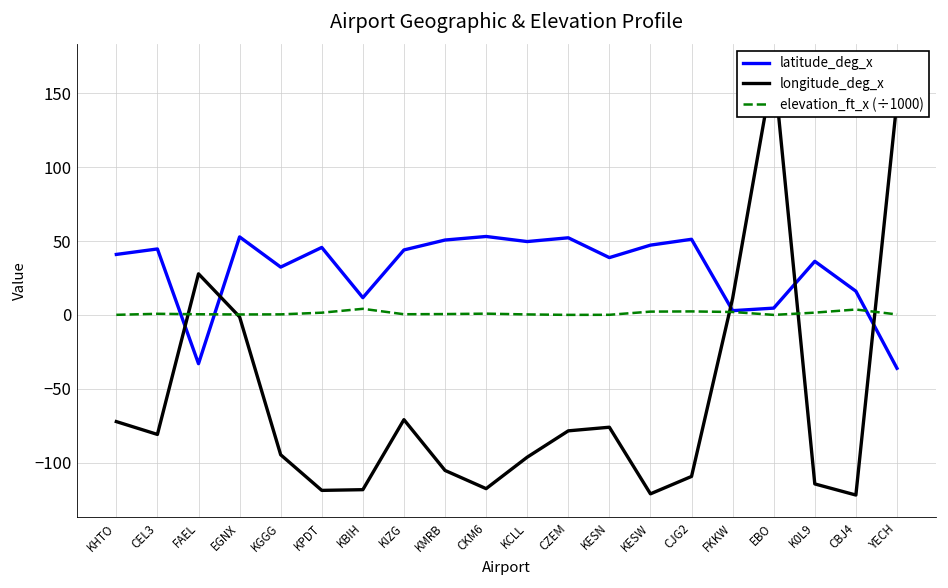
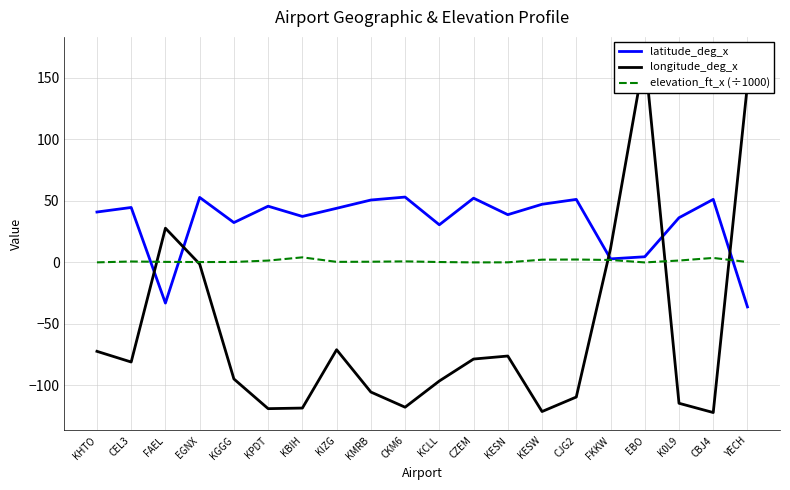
  {
    "latitude_deg_x": {
      "KHTO": 41,
      "CEL3": 45,
      "FAEL": -33,
      "EGNX": 53,
      "KGGG": 32,
      "KPDT": 46,
-     "KBIH": 12,
+     "KBIH": 37,
      "KIZG": 44,
      "KMRB": 51,
      "CKM6": 53,
-     "KCLL": 50,
+     "KCLL": 31,
      "CZEM": 52,
      "KESN": 39,
      "KESW": 47,
      "CJG2": 51,
      "EBO": 5,
      "K0L9": 36,
-     "CBJ4": 16,
+     "CBJ4": 51,
      "YECH": -36
    },
    "longitude_deg_x": {
      "KHTO": -72,
      "CEL3": -81,
      "FAEL": 28,
      "KGGG": -95,
      "KPDT": -119,
      "KBIH": -118,
      "KIZG": -71,
      "KMRB": -105,
      "CKM6": -118,
      "KCLL": -96,
      "CZEM": -79,
      "KESN": -76,
      "KESW": -121,
      "CJG2": -109,
      "FKKW": 11,
      "K0L9": -114,
      "CBJ4": -122
    },
    "elevation_ft_x (÷1000)": {
      "KHTO": 0,
      "CEL3": 1,
      "FAEL": 0,
      "KGGG": 0,
      "KPDT": 1,
      "KBIH": 4,
      "KIZG": 0,
      "KMRB": 1,
      "CKM6": 1,
      "KCLL": 0,
      "CZEM": 0,
      "KESN": 0,
      "KESW": 2,
      "CJG2": 2,
      "EBO": 0,
      "K0L9": 2,
      "CBJ4": 4,
      "YECH": 0
    }
  }
